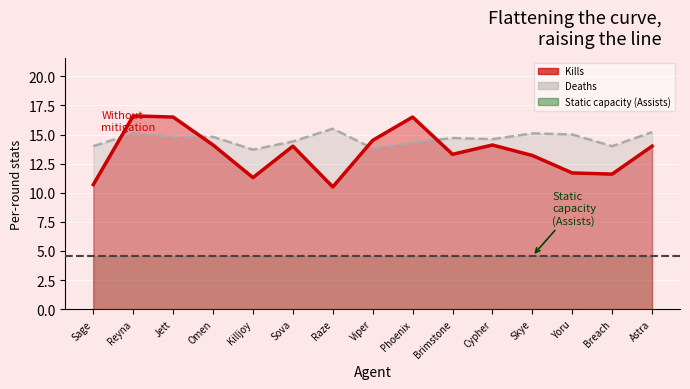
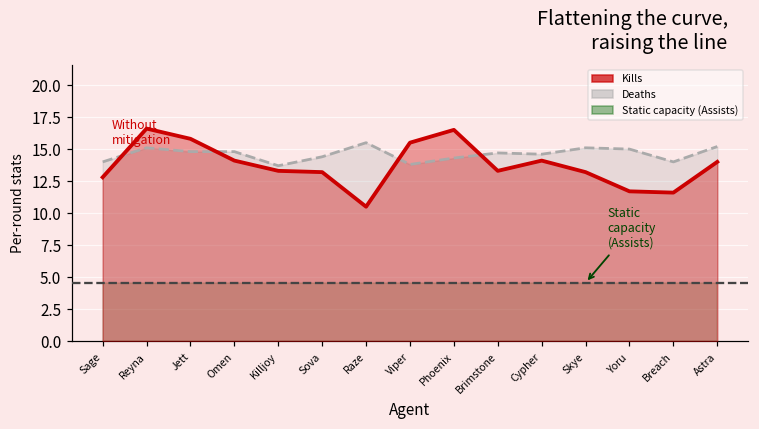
  {
    "Kills": {
-     "Sage": 10.7,
+     "Sage": 12.8,
      "Reyna": 16.6,
-     "Jett": 16.5,
+     "Jett": 15.8,
      "Omen": 14.1,
-     "Killjoy": 11.3,
-     "Sova": 14.0,
+     "Killjoy": 13.3,
+     "Sova": 13.2,
      "Raze": 10.5,
-     "Viper": 14.5,
+     "Viper": 15.5,
      "Phoenix": 16.5,
      "Brimstone": 13.3,
      "Cypher": 14.1,
      "Skye": 13.2,
      "Yoru": 11.7,
      "Breach": 11.6,
      "Astra": 14.0
    }
  }
